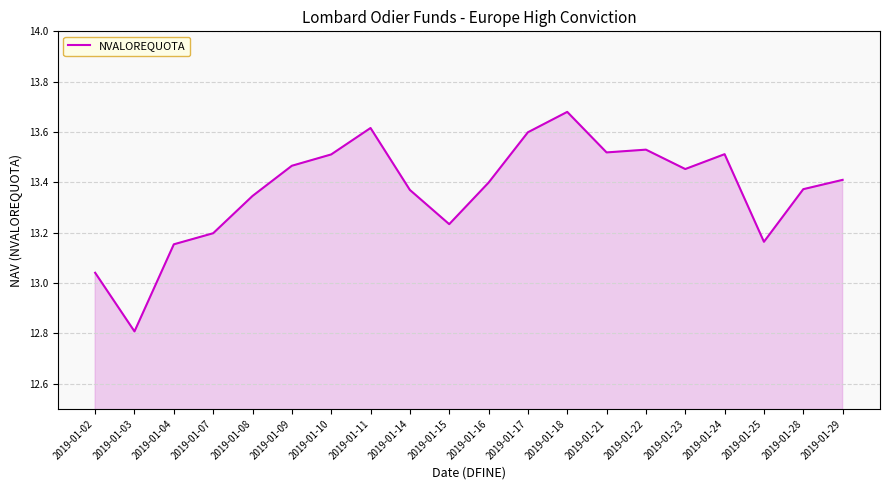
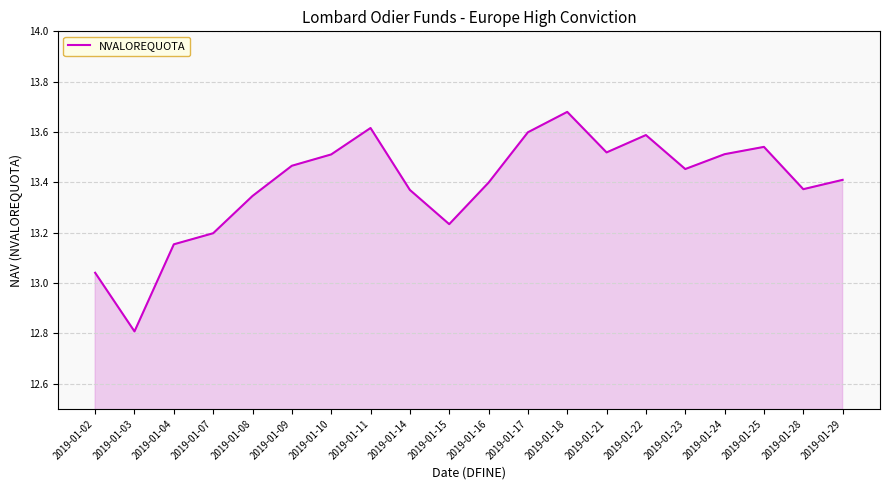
  {
    "2019-01-02": 13.04,
    "2019-01-03": 12.81,
    "2019-01-04": 13.15,
    "2019-01-07": 13.20,
    "2019-01-08": 13.35,
    "2019-01-09": 13.47,
    "2019-01-10": 13.51,
    "2019-01-11": 13.62,
    "2019-01-14": 13.37,
    "2019-01-15": 13.23,
    "2019-01-16": 13.40,
    "2019-01-17": 13.60,
    "2019-01-18": 13.68,
    "2019-01-21": 13.52,
-   "2019-01-22": 13.53,
+   "2019-01-22": 13.59,
    "2019-01-23": 13.45,
    "2019-01-24": 13.51,
-   "2019-01-25": 13.16,
+   "2019-01-25": 13.54,
    "2019-01-28": 13.37,
    "2019-01-29": 13.41
  }
